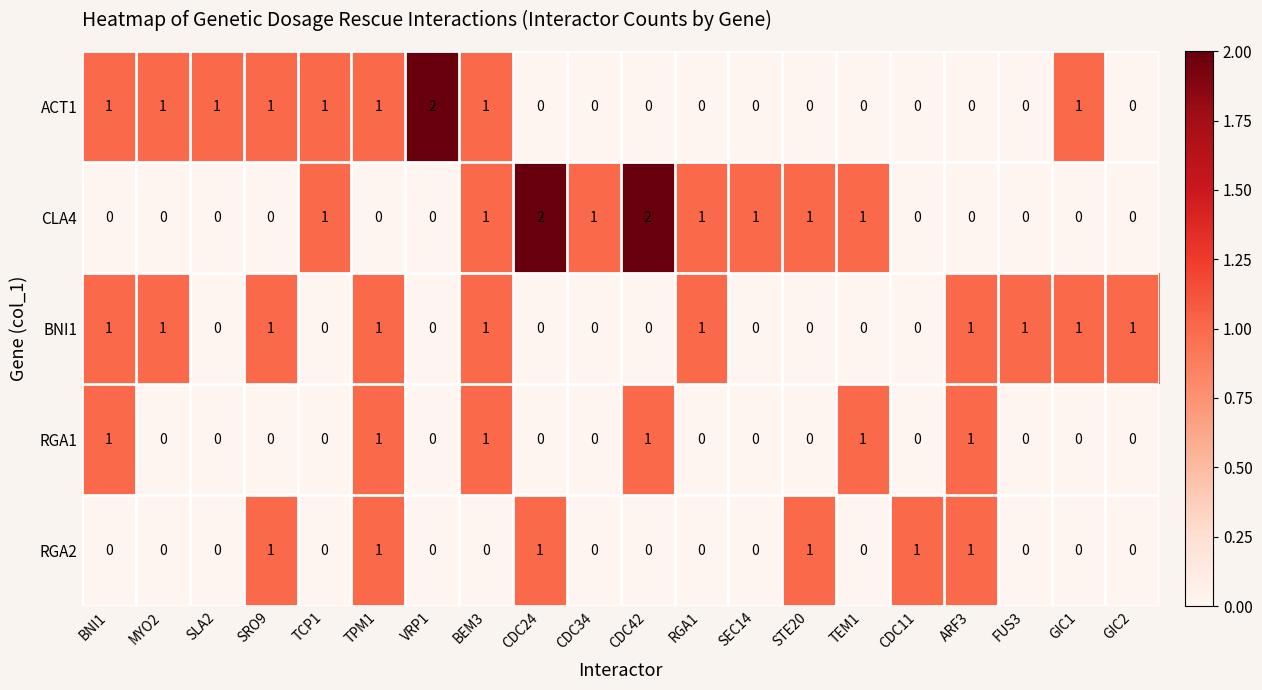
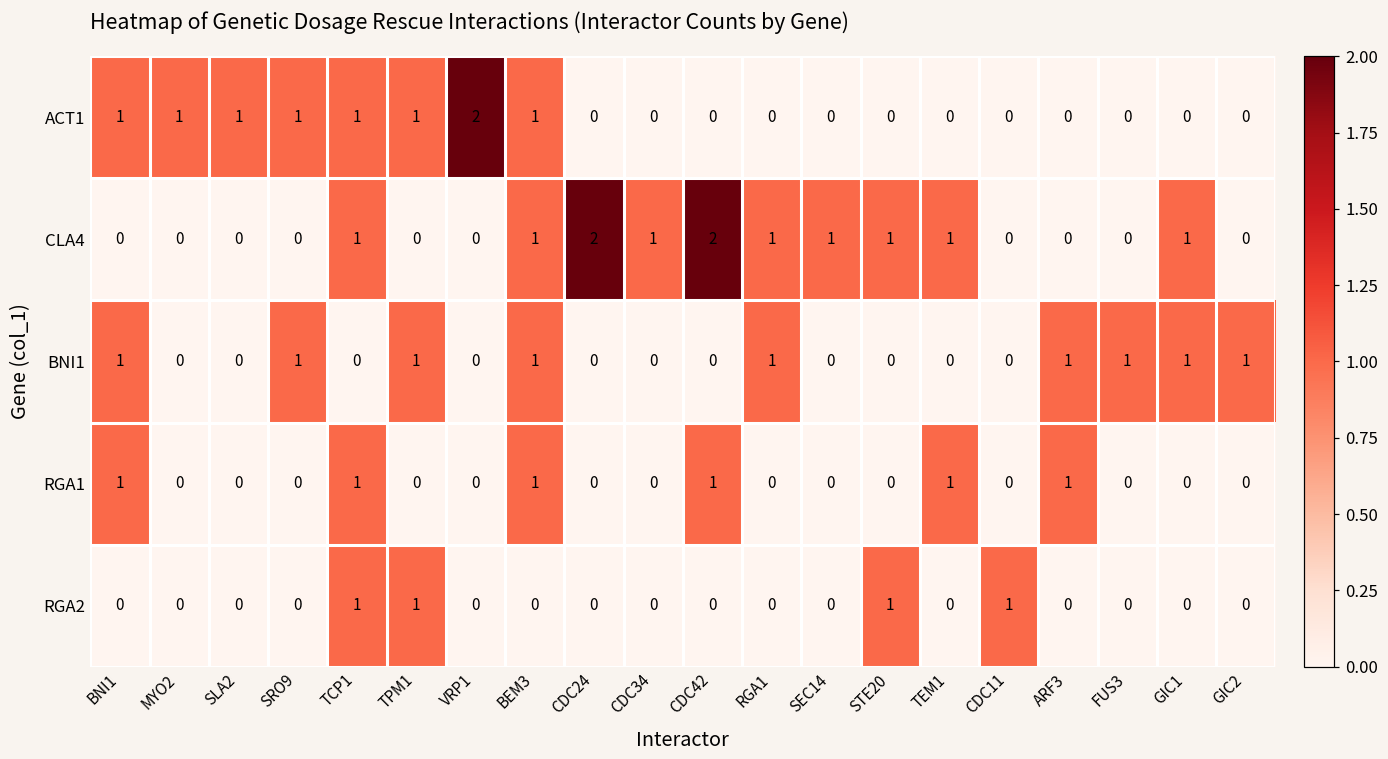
  {
    "ACT1": {
      "BNI1": 1,
      "MYO2": 1,
      "SLA2": 1,
      "SRO9": 1,
      "TCP1": 1,
      "TPM1": 1,
      "VRP1": 2,
      "BEM3": 1,
      "CDC24": 0,
      "CDC34": 0,
      "CDC42": 0,
      "RGA1": 0,
      "SEC14": 0,
      "STE20": 0,
      "TEM1": 0,
      "CDC11": 0,
      "ARF3": 0,
      "FUS3": 0,
-     "GIC1": 1,
+     "GIC1": 0,
      "GIC2": 0
    },
    "CLA4": {
      "BNI1": 0,
      "MYO2": 0,
      "SLA2": 0,
      "SRO9": 0,
      "TCP1": 1,
      "TPM1": 0,
      "VRP1": 0,
      "BEM3": 1,
      "CDC24": 2,
      "CDC34": 1,
      "CDC42": 2,
      "RGA1": 1,
      "SEC14": 1,
      "STE20": 1,
      "TEM1": 1,
      "CDC11": 0,
      "ARF3": 0,
      "FUS3": 0,
-     "GIC1": 0,
+     "GIC1": 1,
      "GIC2": 0
    },
    "BNI1": {
      "BNI1": 1,
-     "MYO2": 1,
+     "MYO2": 0,
      "SLA2": 0,
      "SRO9": 1,
      "TCP1": 0,
      "TPM1": 1,
      "VRP1": 0,
      "BEM3": 1,
      "CDC24": 0,
      "CDC34": 0,
      "CDC42": 0,
      "RGA1": 1,
      "SEC14": 0,
      "STE20": 0,
      "TEM1": 0,
      "CDC11": 0,
      "ARF3": 1,
      "FUS3": 1,
      "GIC1": 1,
      "GIC2": 1
    },
    "RGA1": {
      "BNI1": 1,
      "MYO2": 0,
      "SLA2": 0,
      "SRO9": 0,
-     "TCP1": 0,
-     "TPM1": 1,
+     "TCP1": 1,
+     "TPM1": 0,
      "VRP1": 0,
      "BEM3": 1,
      "CDC24": 0,
      "CDC34": 0,
      "CDC42": 1,
      "RGA1": 0,
      "SEC14": 0,
      "STE20": 0,
      "TEM1": 1,
      "CDC11": 0,
      "ARF3": 1,
      "FUS3": 0,
      "GIC1": 0,
      "GIC2": 0
    },
    "RGA2": {
      "BNI1": 0,
      "MYO2": 0,
      "SLA2": 0,
-     "SRO9": 1,
-     "TCP1": 0,
+     "SRO9": 0,
+     "TCP1": 1,
      "TPM1": 1,
      "VRP1": 0,
      "BEM3": 0,
-     "CDC24": 1,
+     "CDC24": 0,
      "CDC34": 0,
      "CDC42": 0,
      "RGA1": 0,
      "SEC14": 0,
      "STE20": 1,
      "TEM1": 0,
      "CDC11": 1,
-     "ARF3": 1,
+     "ARF3": 0,
      "FUS3": 0,
      "GIC1": 0,
      "GIC2": 0
    }
  }
